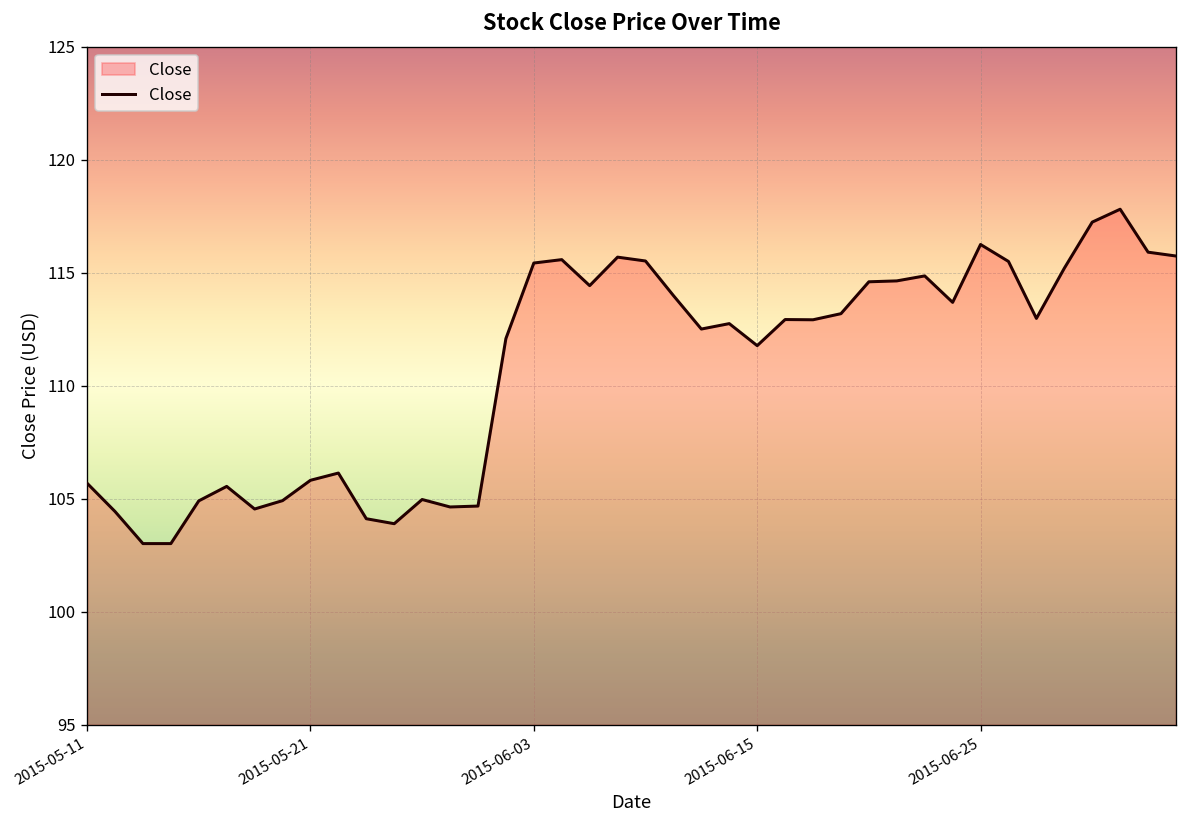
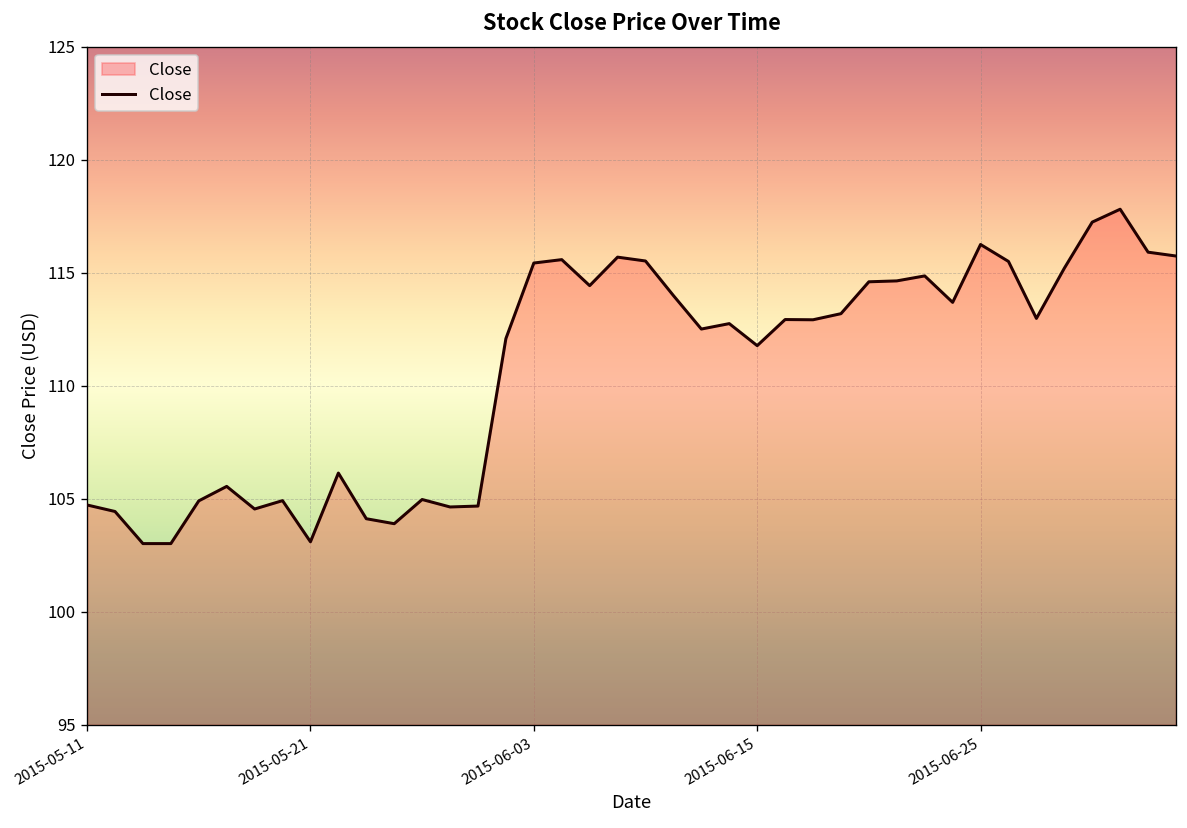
  {
-   "2015-05-11": 105.7,
-   "2015-05-21": 105.8,
+   "2015-05-11": 104.7,
+   "2015-05-21": 103.1,
    "2015-06-03": 115.4,
    "2015-06-15": 111.8,
    "2015-06-25": 116.3
  }
